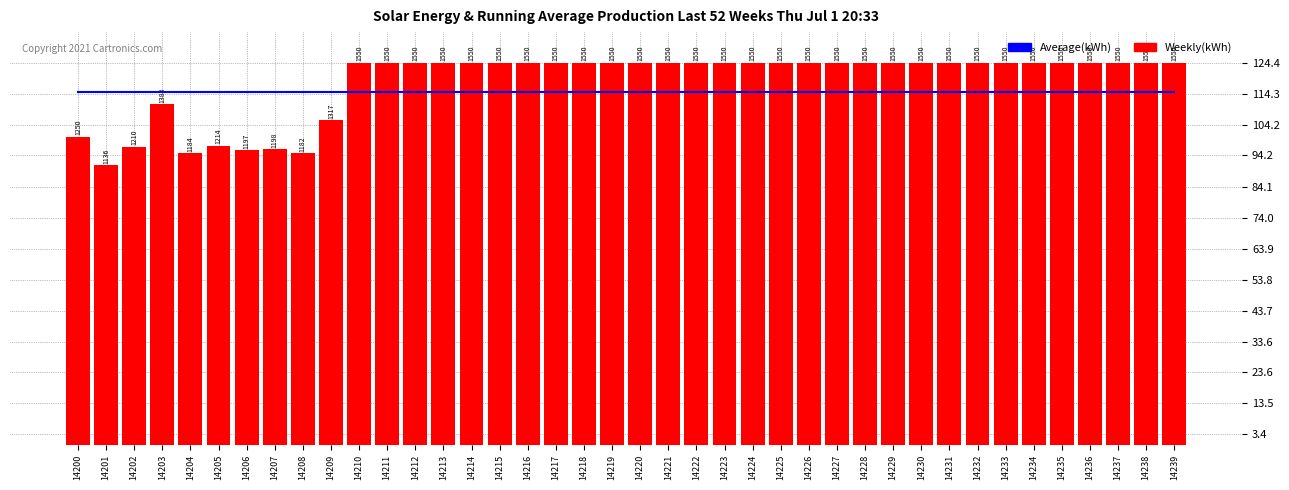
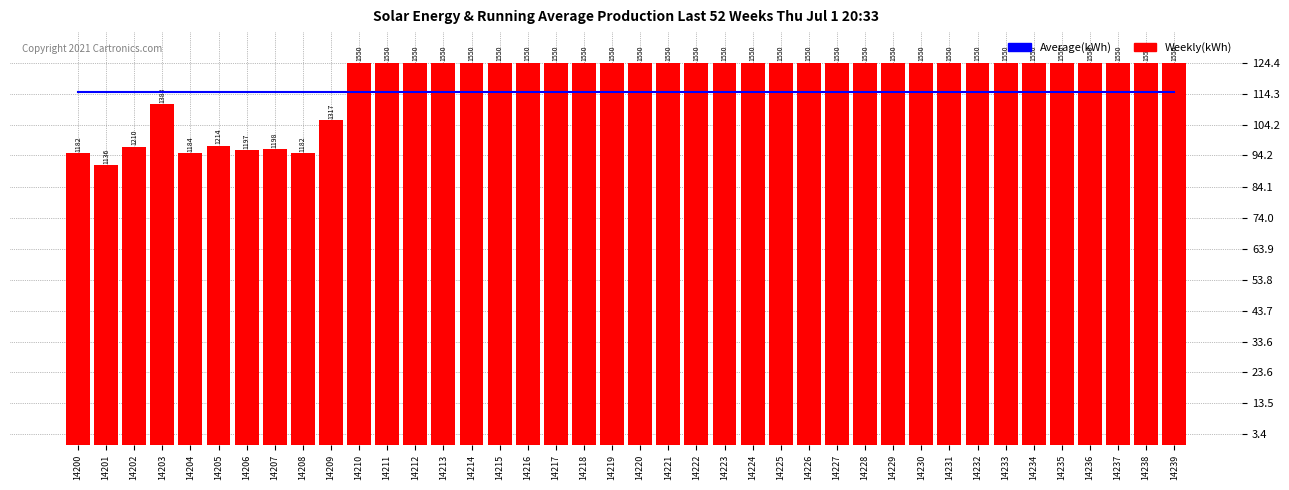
  {
    "Weekly(kWh)": {
-     "14200": 1250,
+     "14200": 1182,
      "14201": 1136,
      "14202": 1210,
      "14204": 1184,
      "14205": 1214,
      "14206": 1197,
      "14207": 1198,
      "14208": 1182,
      "14209": 1317,
      "14210": 1550,
      "14211": 1550,
      "14212": 1550,
      "14213": 1550,
      "14214": 1550,
      "14215": 1550,
      "14216": 1550,
      "14217": 1550,
      "14218": 1550,
      "14219": 1550,
      "14220": 1550,
      "14221": 1550,
      "14222": 1550,
      "14223": 1550,
      "14224": 1550,
      "14225": 1550,
      "14226": 1550,
      "14227": 1550,
      "14228": 1550,
      "14229": 1550,
      "14230": 1550,
      "14231": 1550,
      "14232": 1550,
      "14233": 1550,
      "14234": 1550,
      "14235": 1550,
      "14236": 1550,
      "14237": 1550,
      "14238": 1550,
      "14239": 1550
    },
    "Average(kWh)": {
      "14200": 115,
      "14201": 115,
      "14202": 115,
      "14204": 115,
      "14205": 115,
      "14206": 115,
      "14207": 115,
      "14208": 115,
      "14209": 115,
      "14210": 115,
      "14211": 115,
      "14212": 115,
      "14213": 115,
      "14214": 115,
      "14215": 115,
      "14216": 115,
      "14217": 115,
      "14218": 115,
      "14219": 115,
      "14220": 115,
      "14221": 115,
      "14222": 115,
      "14223": 115,
      "14224": 115,
      "14225": 115,
      "14226": 115,
      "14227": 115,
      "14228": 115,
      "14229": 115,
      "14230": 115,
      "14231": 115,
      "14232": 115,
      "14233": 115,
      "14234": 115,
      "14235": 115,
      "14236": 115,
      "14237": 115,
      "14238": 115,
      "14239": 115
    }
  }
